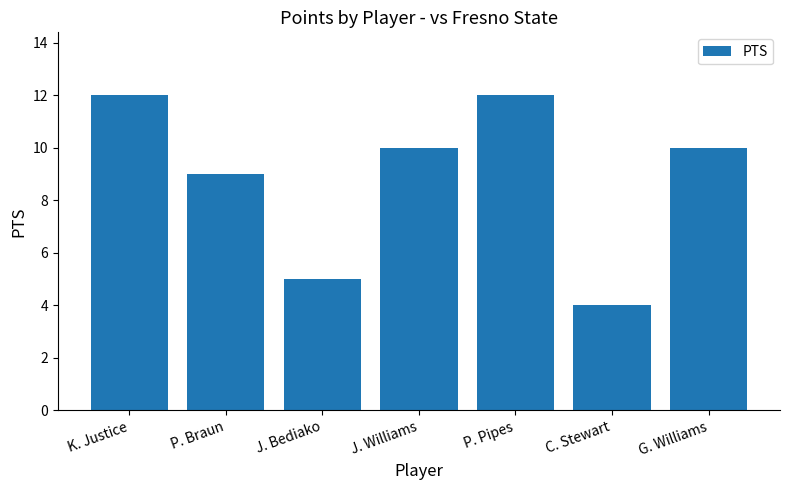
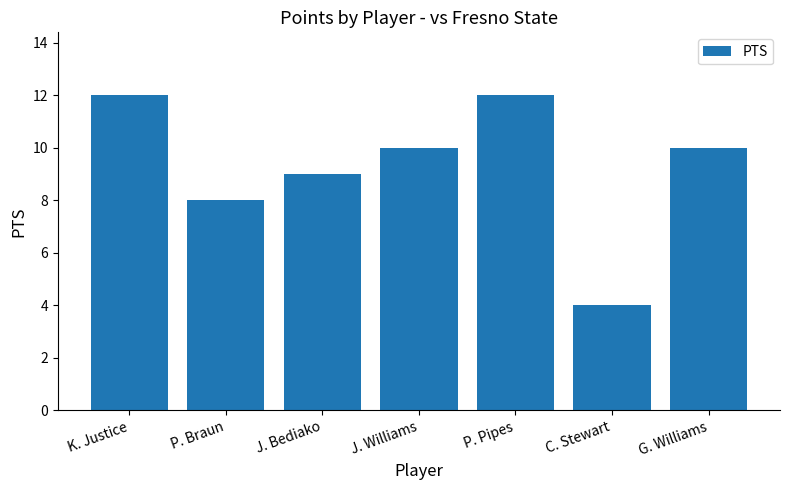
  {
    "K. Justice": 12,
-   "P. Braun": 9,
-   "J. Bediako": 5,
+   "P. Braun": 8,
+   "J. Bediako": 9,
    "J. Williams": 10,
    "P. Pipes": 12,
    "C. Stewart": 4,
    "G. Williams": 10
  }
